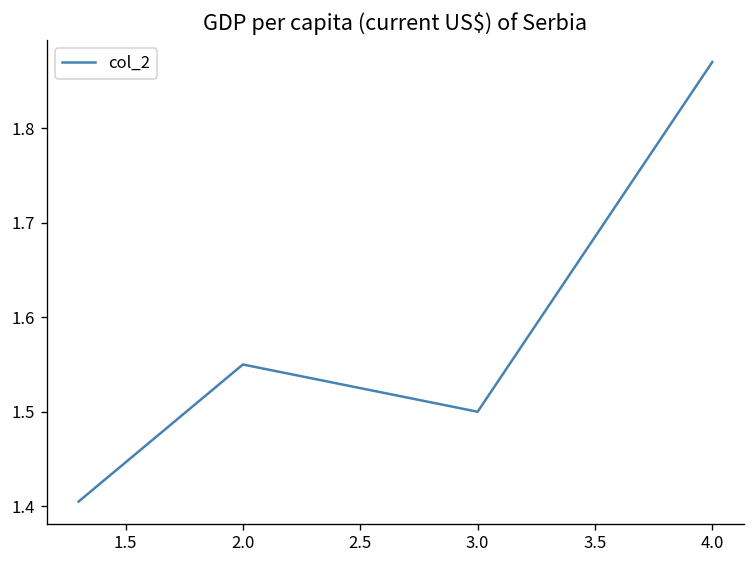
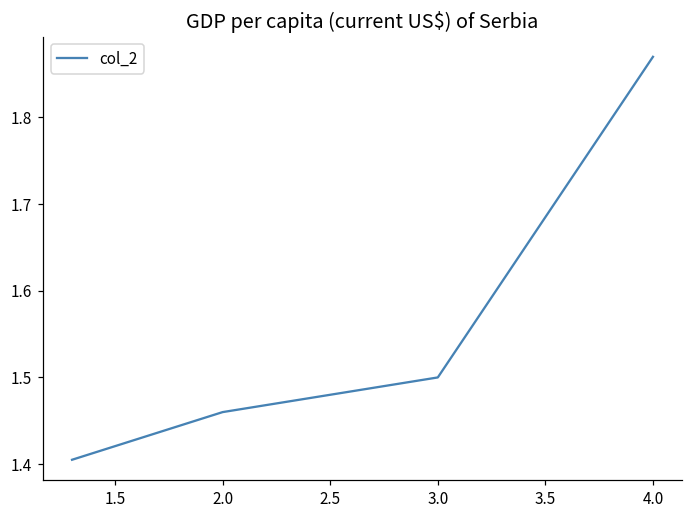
  {
-   "2.0": 1.55,
+   "2.0": 1.46,
    "3.0": 1.50,
    "4.0": 1.87
  }
